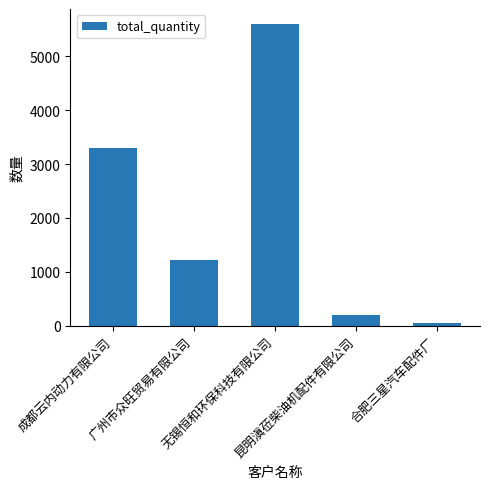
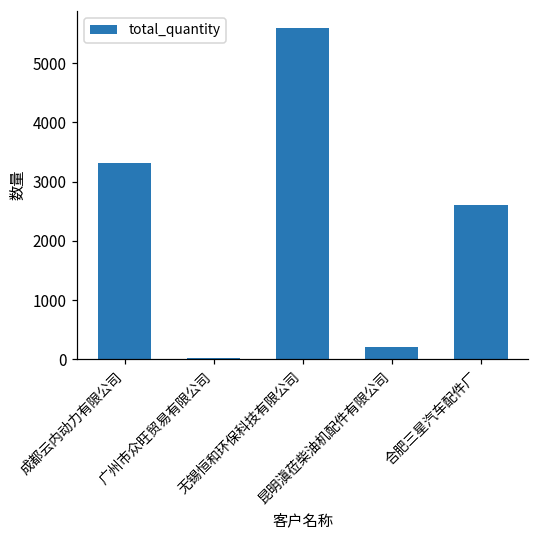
  {
    "成都云内动力有限公司": 3300,
-   "广州市众旺贸易有限公司": 1200,
+   "广州市众旺贸易有限公司": 0,
    "无锡恒和环保科技有限公司": 5600,
    "昆明滇莅柴油机配件有限公司": 200,
-   "合肥三星汽车配件厂": 100
+   "合肥三星汽车配件厂": 2600
  }
